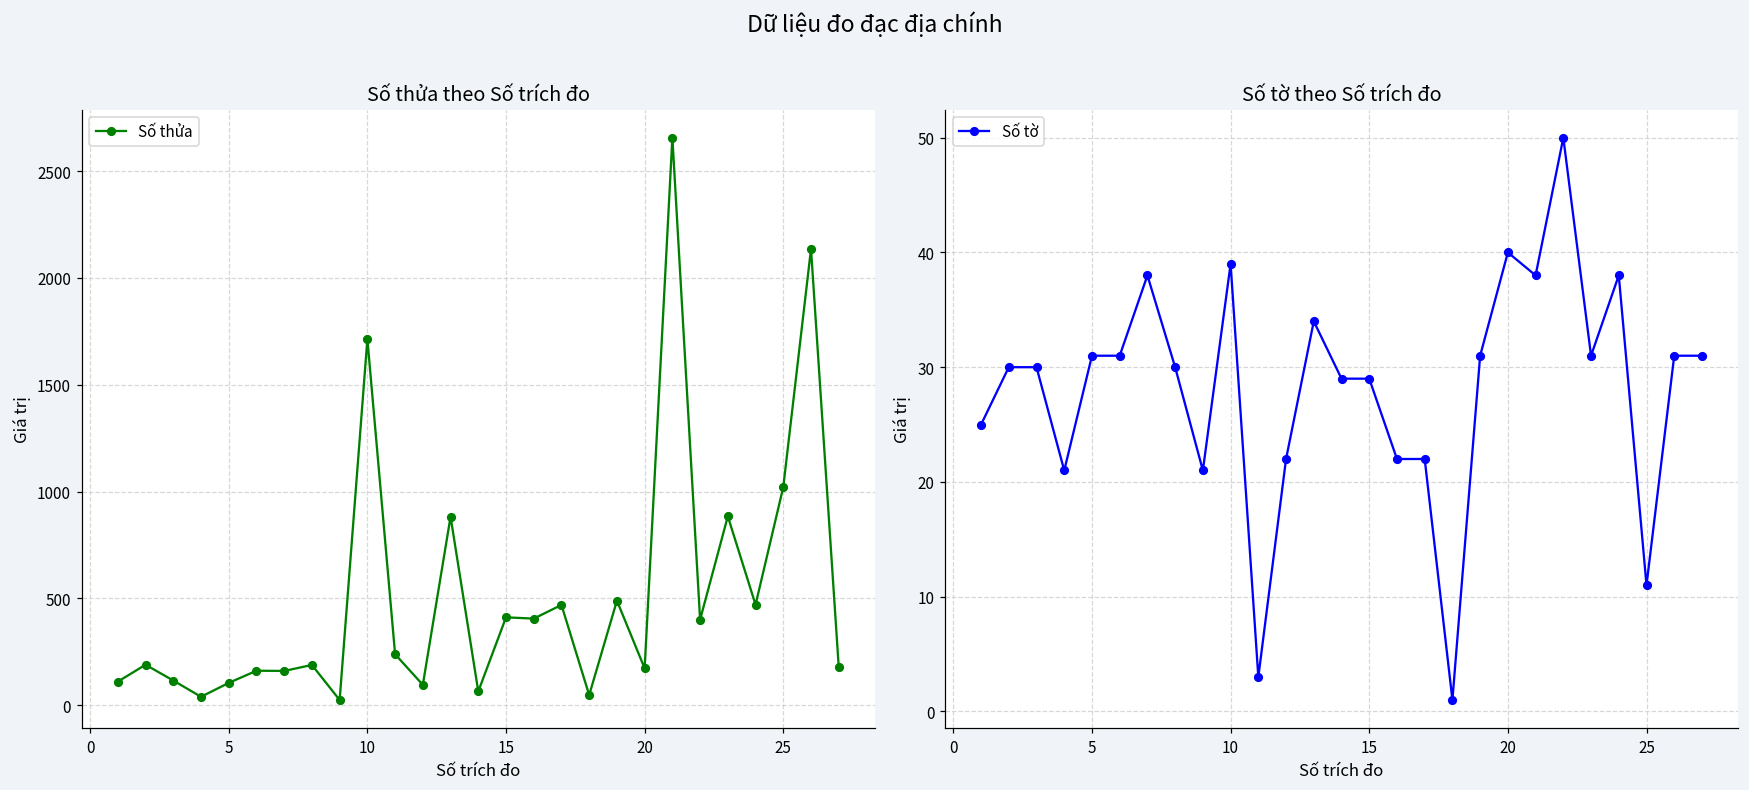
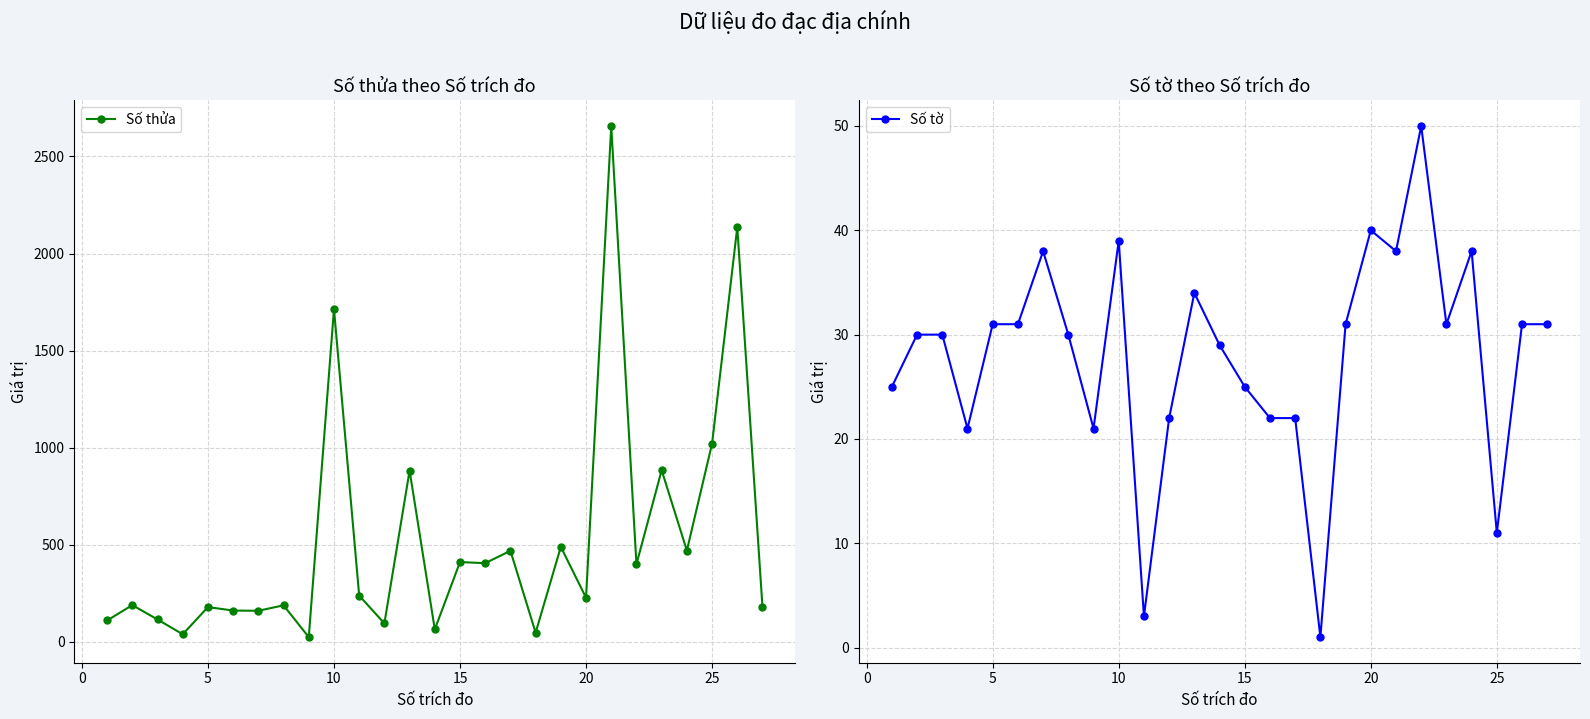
  {
    "Số thửa theo Số trích đo": {
-     "5": 100,
+     "5": 180,
      "10": 1710,
      "15": 410,
-     "20": 170,
+     "20": 230,
      "25": 1020
    },
    "Số tờ theo Số trích đo": {
      "5": 31,
      "10": 39,
-     "15": 29,
+     "15": 25,
      "20": 40,
      "25": 11
    }
  }
